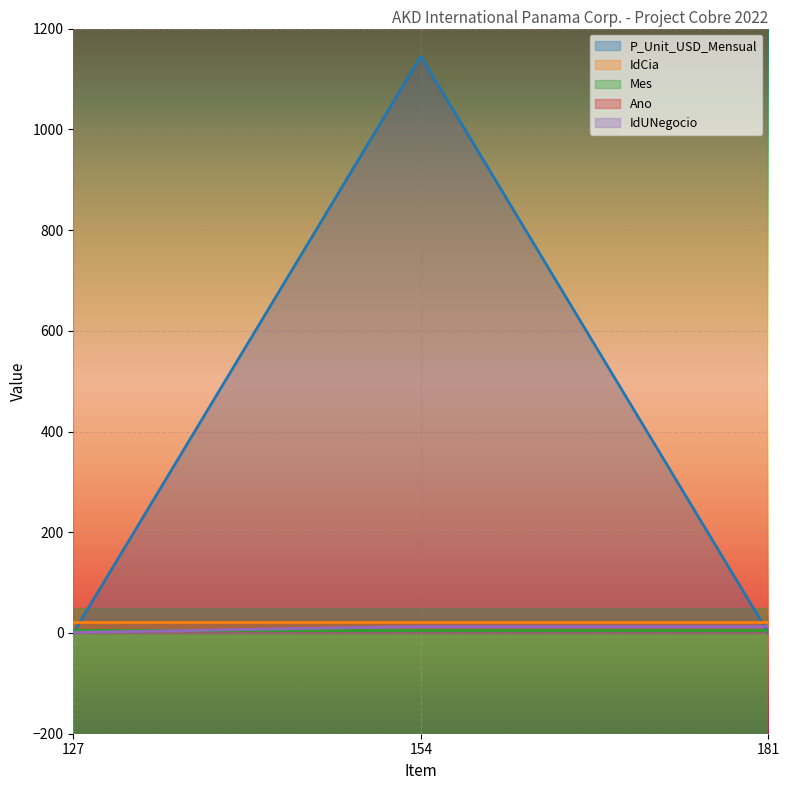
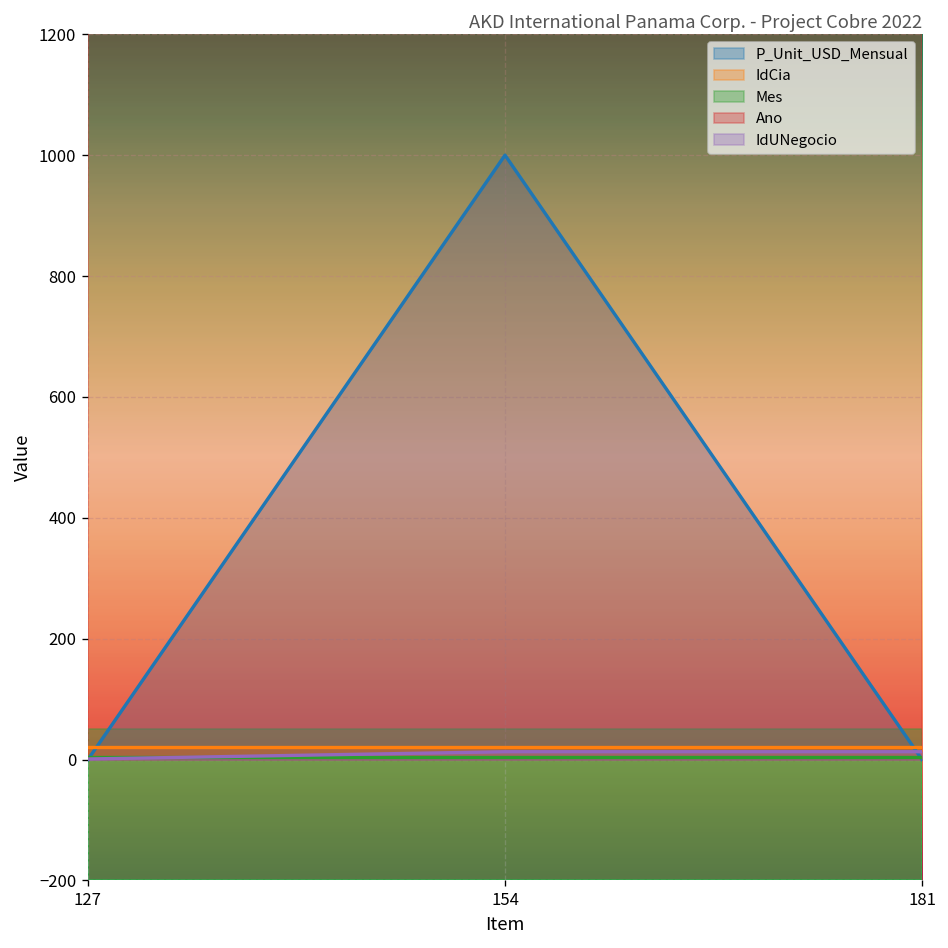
  {
    "P_Unit_USD_Mensual": {
-     "154": 1150
+     "154": 1000
    }
  }
